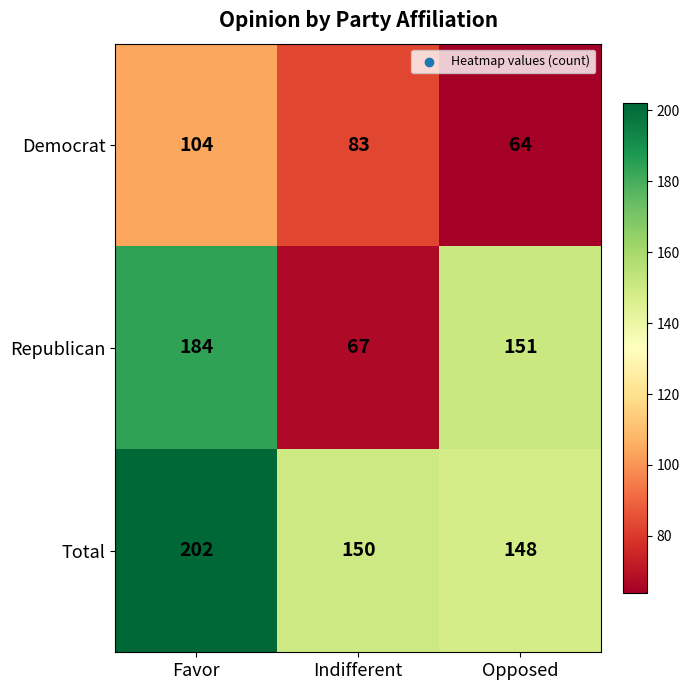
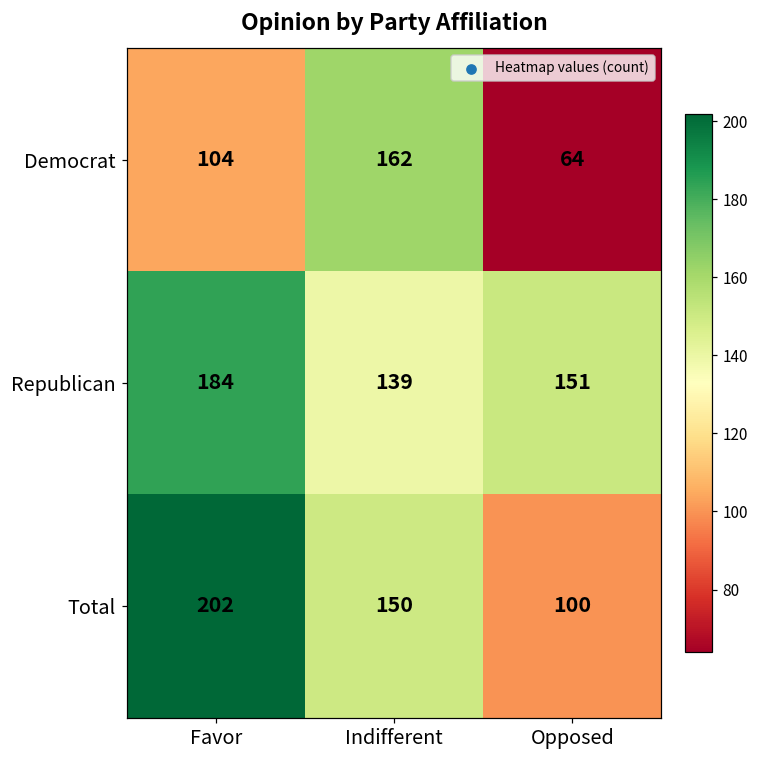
  {
    "Democrat": {
      "Favor": 104,
-     "Indifferent": 83,
+     "Indifferent": 162,
      "Opposed": 64
    },
    "Republican": {
      "Favor": 184,
-     "Indifferent": 67,
+     "Indifferent": 139,
      "Opposed": 151
    },
    "Total": {
      "Favor": 202,
      "Indifferent": 150,
-     "Opposed": 148
+     "Opposed": 100
    }
  }
